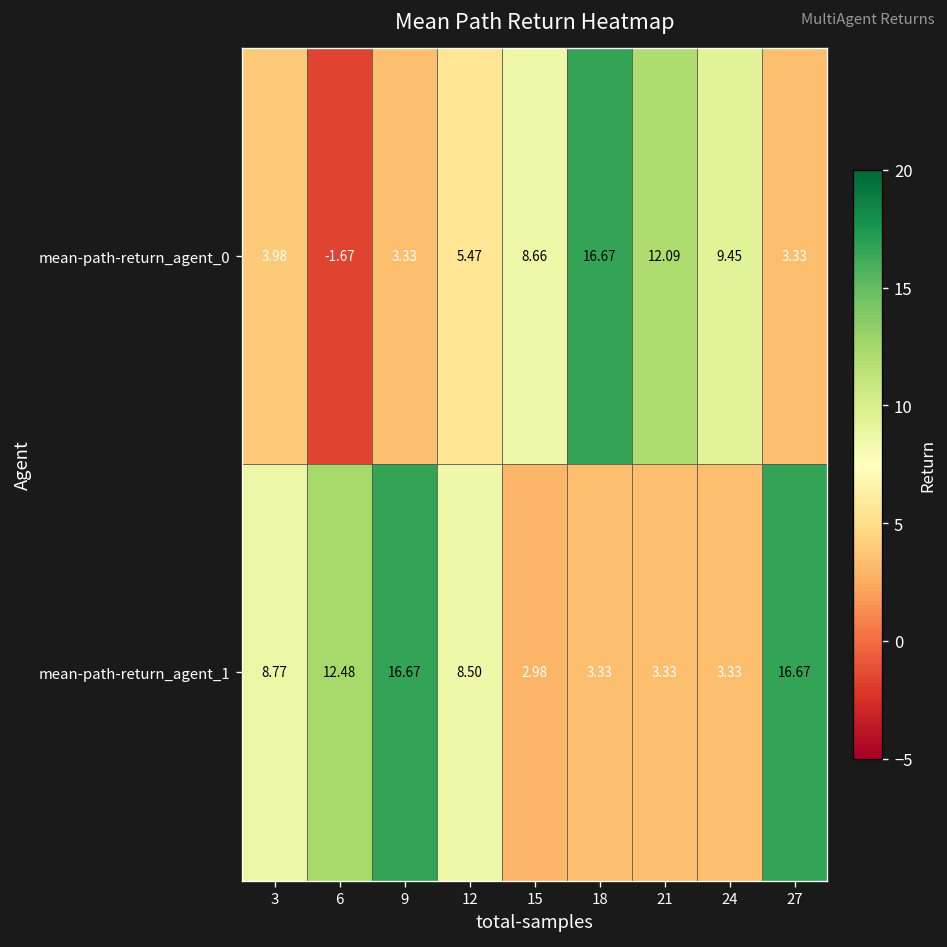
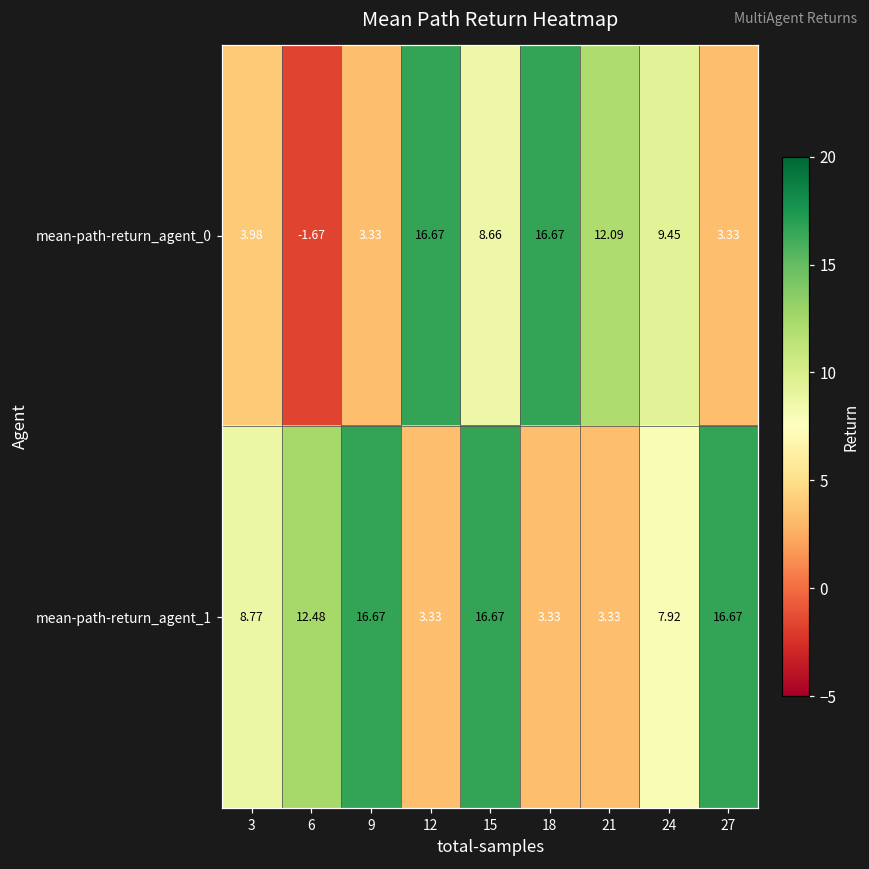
  {
    "mean-path-return_agent_0": {
      "3": 3.98,
      "6": -1.67,
      "9": 3.33,
-     "12": 5.47,
+     "12": 16.67,
      "15": 8.66,
      "18": 16.67,
      "21": 12.09,
      "24": 9.45,
      "27": 3.33
    },
    "mean-path-return_agent_1": {
      "3": 8.77,
      "6": 12.48,
      "9": 16.67,
-     "12": 8.50,
-     "15": 2.98,
+     "12": 3.33,
+     "15": 16.67,
      "18": 3.33,
      "21": 3.33,
-     "24": 3.33,
+     "24": 7.92,
      "27": 16.67
    }
  }
